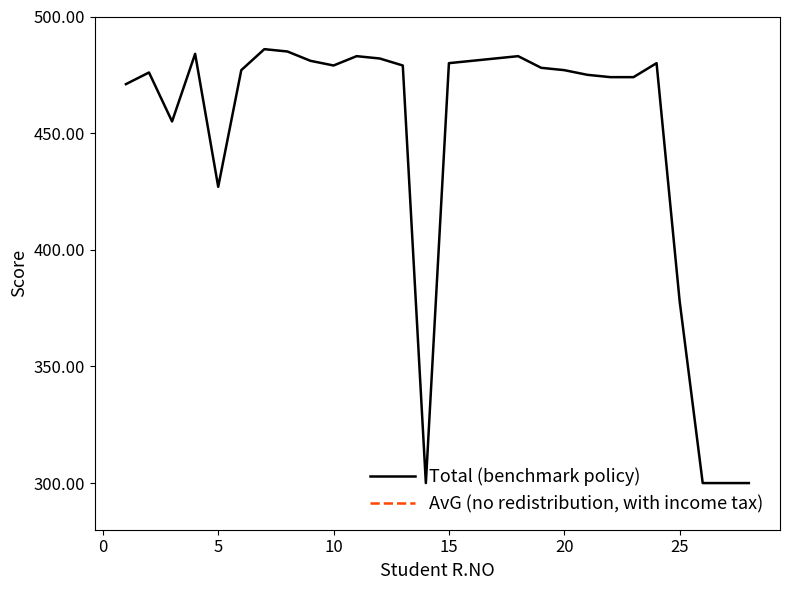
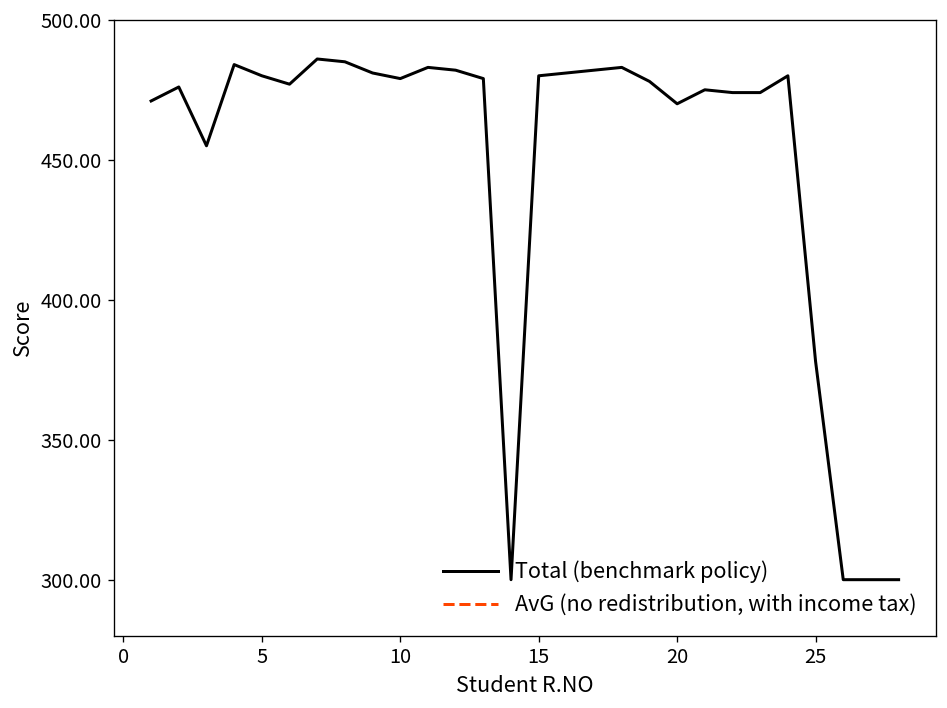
  {
    "Total (benchmark policy)": {
-     "5": 427,
+     "5": 480,
      "10": 479,
      "15": 480,
-     "20": 477,
+     "20": 470,
      "25": 378
    }
  }
